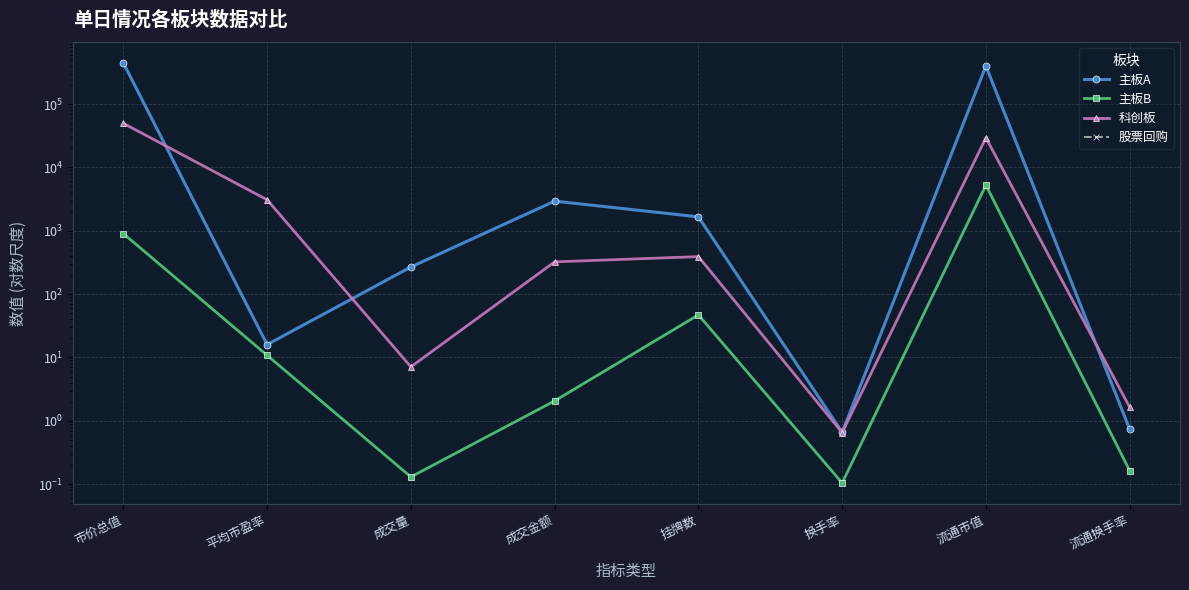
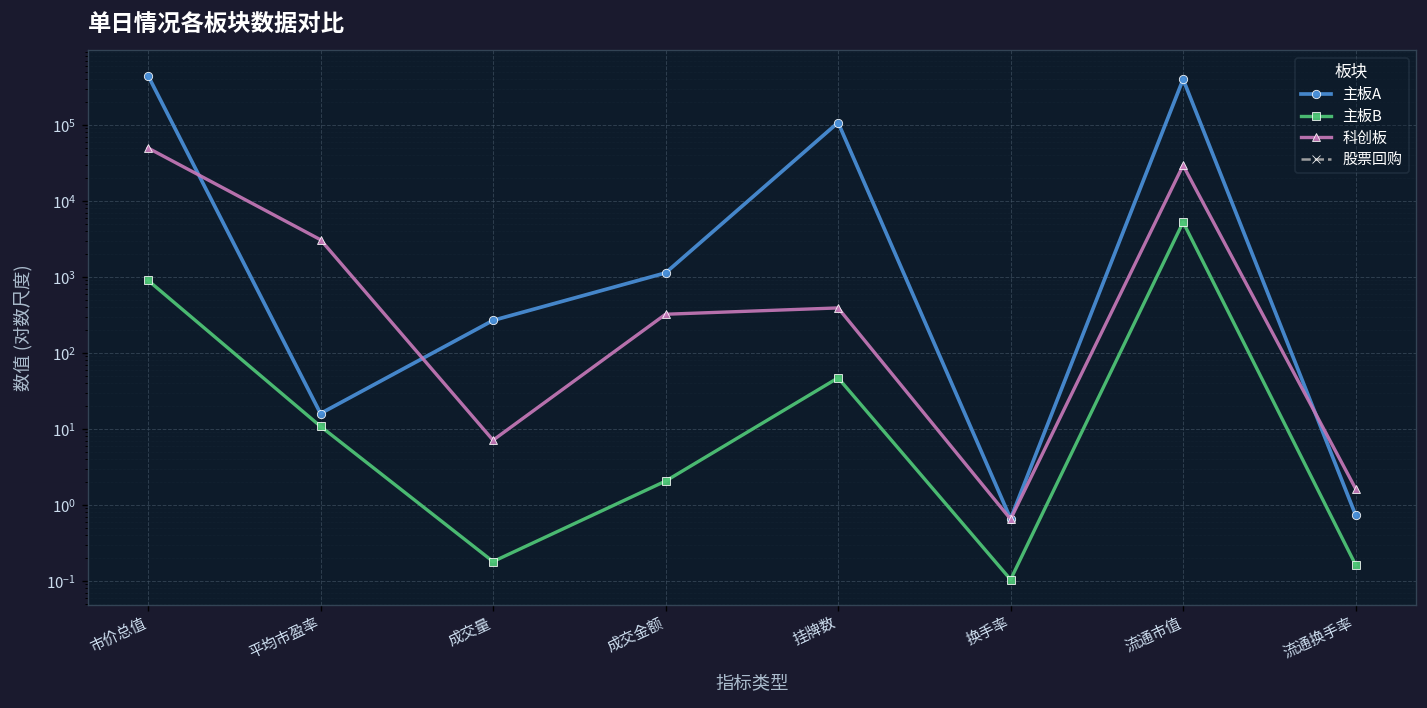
  {
    "主板A": {
      "市价总值": 400000,
      "平均市盈率": 16,
      "成交量": 270,
-     "成交金额": 3000,
-     "挂牌数": 1700,
+     "成交金额": 1100,
+     "挂牌数": 110000,
      "流通市值": 400000,
      "流通换手率": 0.7
    },
    "主板B": {
      "市价总值": 900,
      "平均市盈率": 11,
-     "成交量": 0.13,
+     "成交量": 0.18,
      "成交金额": 2.1,
      "挂牌数": 50,
      "换手率": 0.10,
      "流通市值": 5000,
      "流通换手率": 0.16
    },
    "科创板": {
      "市价总值": 50000,
      "平均市盈率": 3000,
      "成交量": 7,
      "成交金额": 300,
      "挂牌数": 400,
      "流通市值": 30000,
      "流通换手率": 1.6
    }
  }
